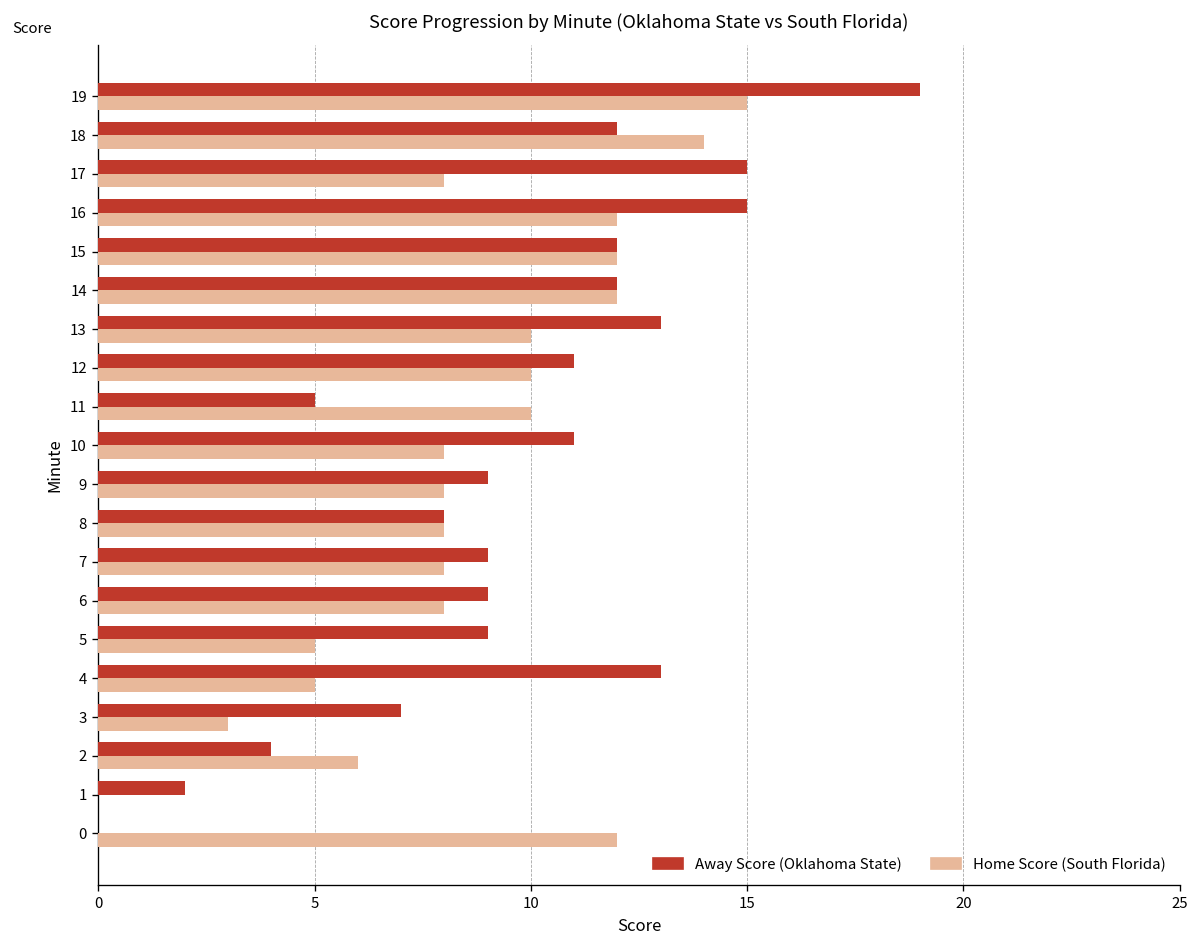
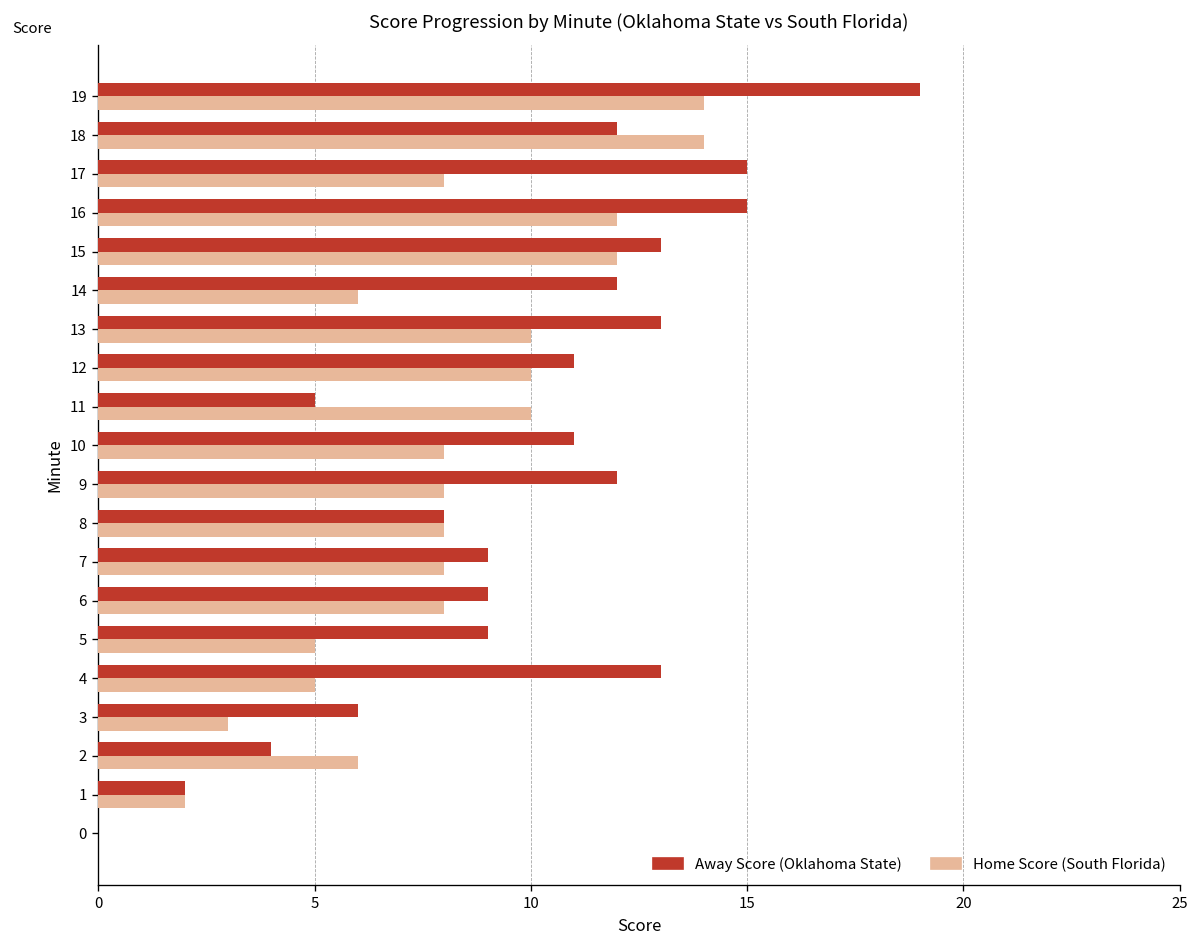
  {
    "Away Score (Oklahoma State)": {
      "19": 19,
      "18": 12,
      "17": 15,
      "16": 15,
-     "15": 12,
+     "15": 13,
      "14": 12,
      "13": 13,
      "12": 11,
      "11": 5,
      "10": 11,
-     "9": 9,
+     "9": 12,
      "8": 8,
      "7": 9,
      "6": 9,
      "5": 9,
      "4": 13,
-     "3": 7,
+     "3": 6,
      "2": 4,
      "1": 2,
      "0": 0
    },
    "Home Score (South Florida)": {
-     "19": 15,
+     "19": 14,
      "18": 14,
      "17": 8,
      "16": 12,
      "15": 12,
-     "14": 12,
+     "14": 6,
      "13": 10,
      "12": 10,
      "11": 10,
      "10": 8,
      "9": 8,
      "8": 8,
      "7": 8,
      "6": 8,
      "5": 5,
      "4": 5,
      "3": 3,
      "2": 6,
-     "1": 0,
-     "0": 12
+     "1": 2,
+     "0": 0
    }
  }
